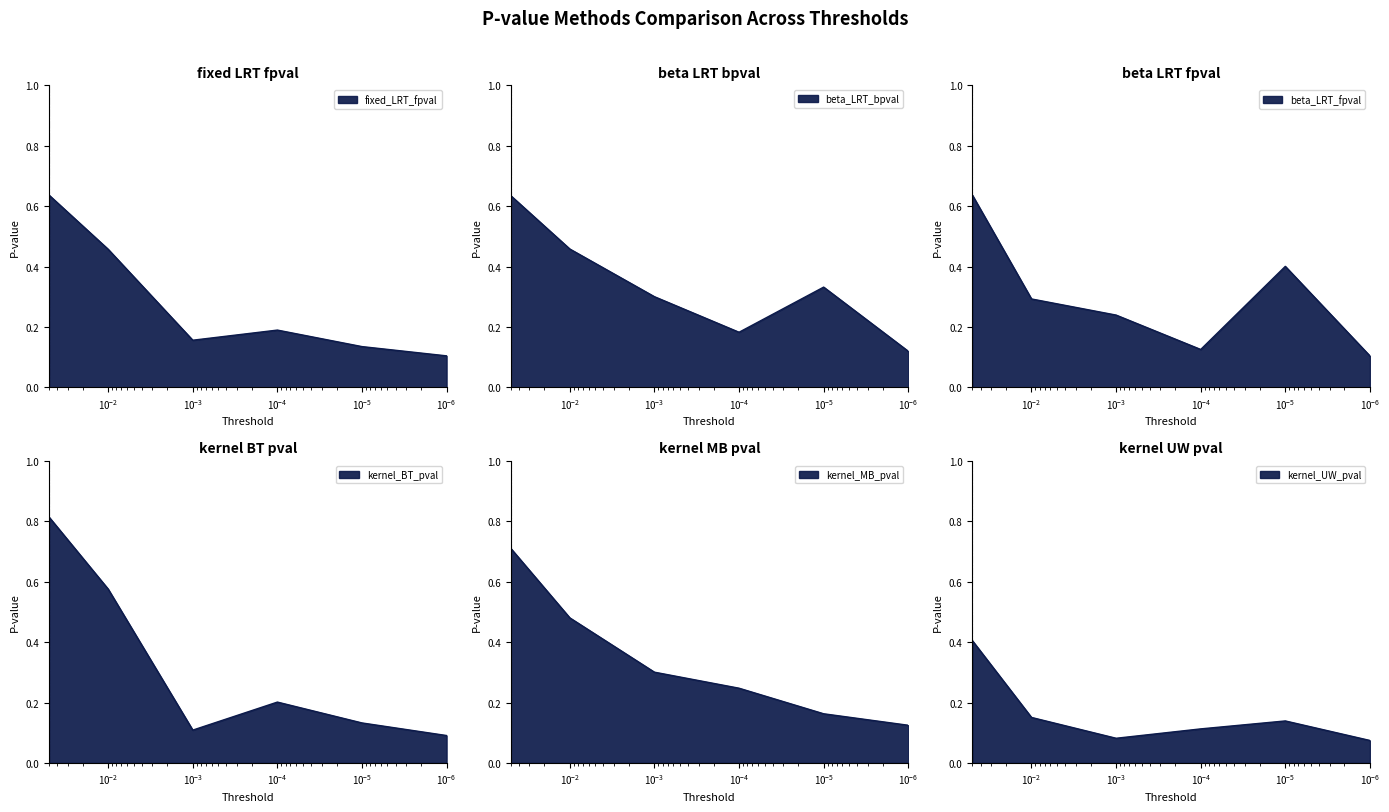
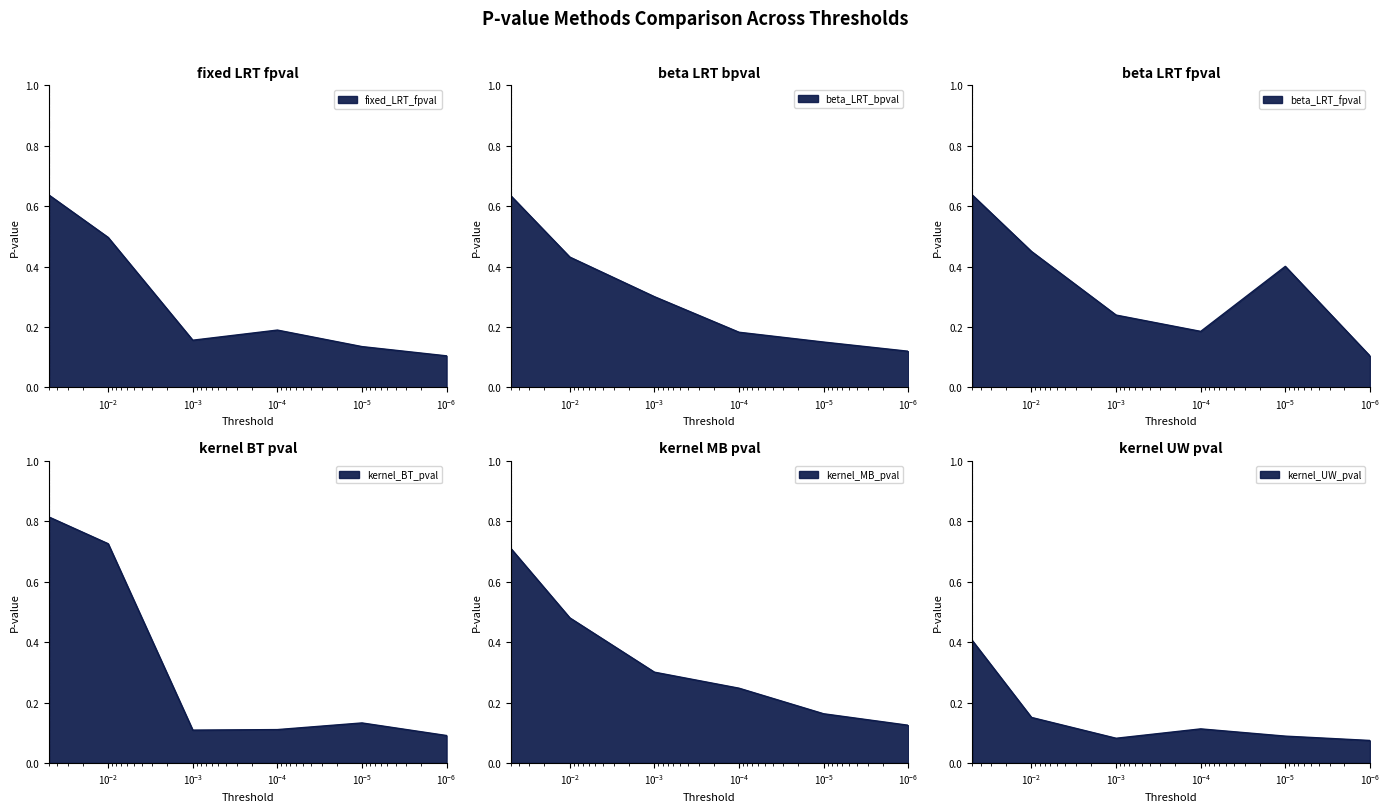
  {
    "fixed LRT fpval": {
-     "10^-2": 0.46,
+     "10^-2": 0.50,
      "10^-3": 0.16,
      "10^-4": 0.19,
      "10^-5": 0.14,
      "10^-6": 0.10
    },
    "beta LRT bpval": {
-     "10^-2": 0.46,
+     "10^-2": 0.43,
      "10^-3": 0.30,
      "10^-4": 0.18,
-     "10^-5": 0.33,
+     "10^-5": 0.15,
      "10^-6": 0.12
    },
    "beta LRT fpval": {
-     "10^-2": 0.29,
+     "10^-2": 0.45,
      "10^-3": 0.24,
-     "10^-4": 0.13,
+     "10^-4": 0.19,
      "10^-5": 0.40,
      "10^-6": 0.10
    },
    "kernel BT pval": {
-     "10^-2": 0.58,
+     "10^-2": 0.73,
      "10^-3": 0.11,
-     "10^-4": 0.20,
+     "10^-4": 0.11,
      "10^-5": 0.13,
      "10^-6": 0.09
    },
    "kernel MB pval": {
      "10^-2": 0.48,
      "10^-3": 0.30,
      "10^-4": 0.25,
      "10^-5": 0.16,
      "10^-6": 0.12
    },
    "kernel UW pval": {
      "10^-2": 0.15,
      "10^-3": 0.08,
      "10^-4": 0.11,
-     "10^-5": 0.14,
+     "10^-5": 0.09,
      "10^-6": 0.07
    }
  }
